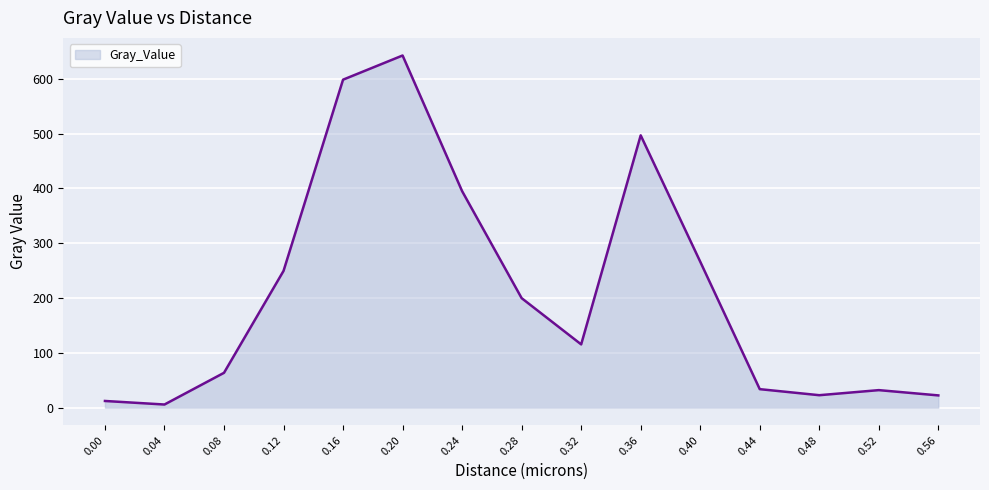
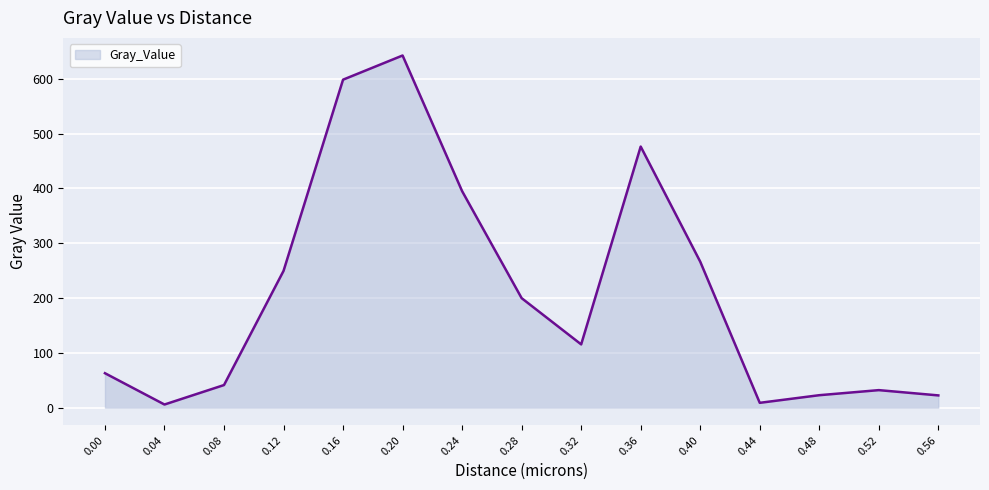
  {
-   "0.00": 10,
+   "0.00": 60,
    "0.04": 10,
-   "0.08": 60,
+   "0.08": 40,
    "0.12": 250,
    "0.16": 600,
    "0.20": 640,
    "0.24": 400,
    "0.28": 200,
    "0.32": 120,
-   "0.36": 500,
+   "0.36": 480,
    "0.40": 270,
-   "0.44": 30,
+   "0.44": 10,
    "0.48": 20,
    "0.52": 30,
    "0.56": 20
  }
